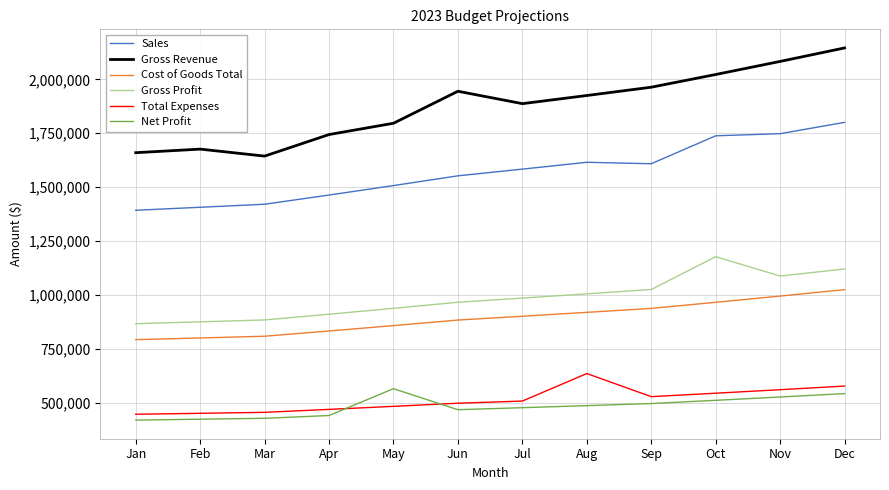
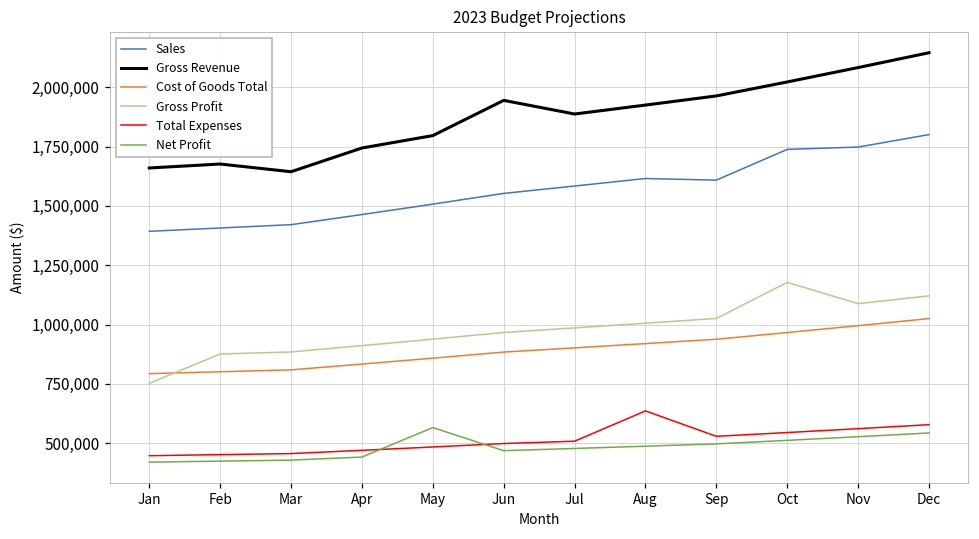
  {
    "Sales": {
      "Jan": "1,390,000",
      "Feb": "1,410,000",
      "Mar": "1,420,000",
      "Apr": "1,460,000",
      "May": "1,510,000",
      "Jun": "1,550,000",
      "Jul": "1,580,000",
      "Aug": "1,620,000",
      "Sep": "1,610,000",
      "Oct": "1,740,000",
      "Nov": "1,750,000",
      "Dec": "1,800,000"
    },
    "Gross Revenue": {
      "Jan": "1,660,000",
      "Feb": "1,680,000",
      "Mar": "1,640,000",
      "Apr": "1,740,000",
      "May": "1,800,000",
      "Jun": "1,940,000",
      "Jul": "1,890,000",
      "Aug": "1,930,000",
      "Sep": "1,960,000",
      "Oct": "2,020,000",
      "Nov": "2,080,000",
      "Dec": "2,150,000"
    },
    "Cost of Goods Total": {
      "Jan": "790,000",
      "Feb": "800,000",
      "Mar": "810,000",
      "Apr": "830,000",
      "May": "860,000",
      "Jun": "880,000",
      "Jul": "900,000",
      "Aug": "920,000",
      "Sep": "940,000",
      "Oct": "970,000",
      "Nov": "1,000,000",
      "Dec": "1,030,000"
    },
    "Gross Profit": {
-     "Jan": "870,000",
+     "Jan": "750,000",
      "Feb": "880,000",
      "Mar": "880,000",
      "Apr": "910,000",
      "May": "940,000",
      "Jun": "970,000",
      "Jul": "990,000",
      "Aug": "1,010,000",
      "Sep": "1,030,000",
      "Oct": "1,180,000",
      "Nov": "1,090,000",
      "Dec": "1,120,000"
    },
    "Total Expenses": {
      "Jan": "450,000",
      "Feb": "450,000",
      "Mar": "460,000",
      "Apr": "470,000",
      "May": "480,000",
      "Jun": "500,000",
      "Jul": "510,000",
      "Aug": "640,000",
      "Sep": "530,000",
      "Oct": "540,000",
      "Nov": "560,000",
      "Dec": "580,000"
    },
    "Net Profit": {
      "Jan": "420,000",
      "Feb": "420,000",
      "Mar": "430,000",
      "Apr": "440,000",
      "May": "570,000",
      "Jun": "470,000",
      "Jul": "480,000",
      "Aug": "490,000",
      "Sep": "500,000",
      "Oct": "510,000",
      "Nov": "530,000",
      "Dec": "540,000"
    }
  }
